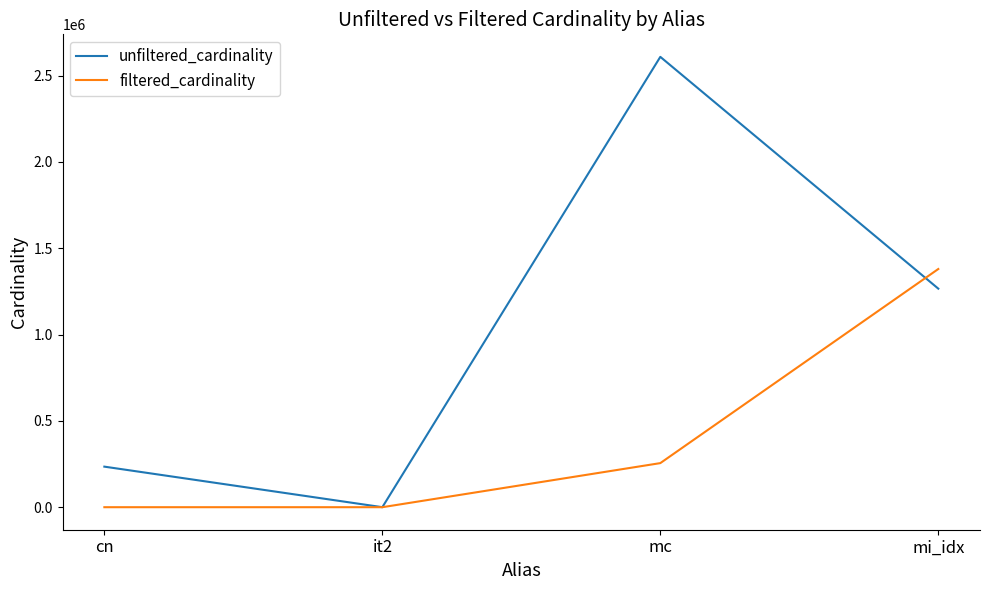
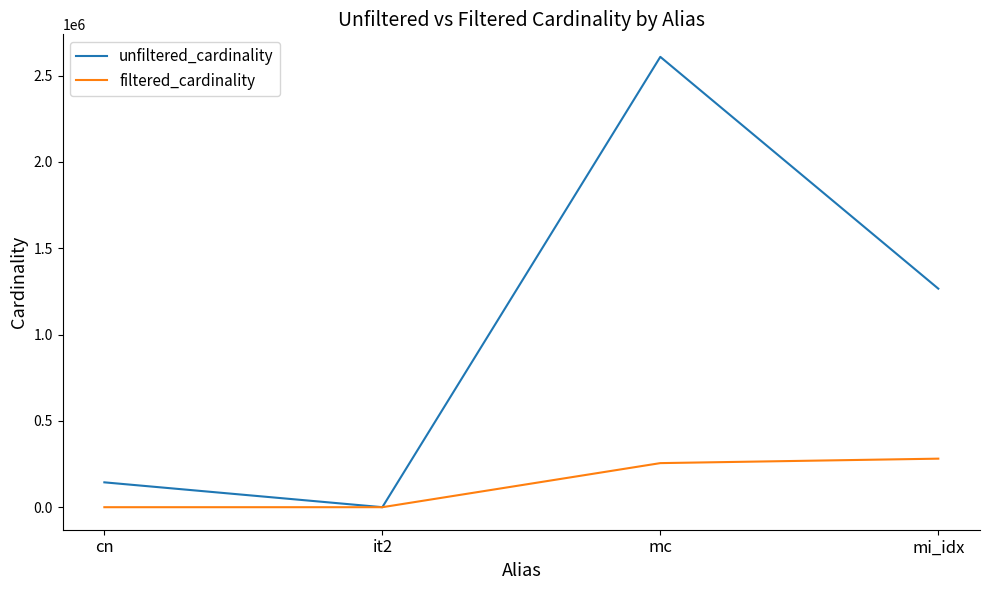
  {
    "unfiltered_cardinality": {
-     "cn": 230000,
+     "cn": 140000,
      "mc": 2610000,
      "mi_idx": 1270000
    },
    "filtered_cardinality": {
      "cn": 0,
      "mc": 260000,
-     "mi_idx": 1380000
+     "mi_idx": 280000
    }
  }
